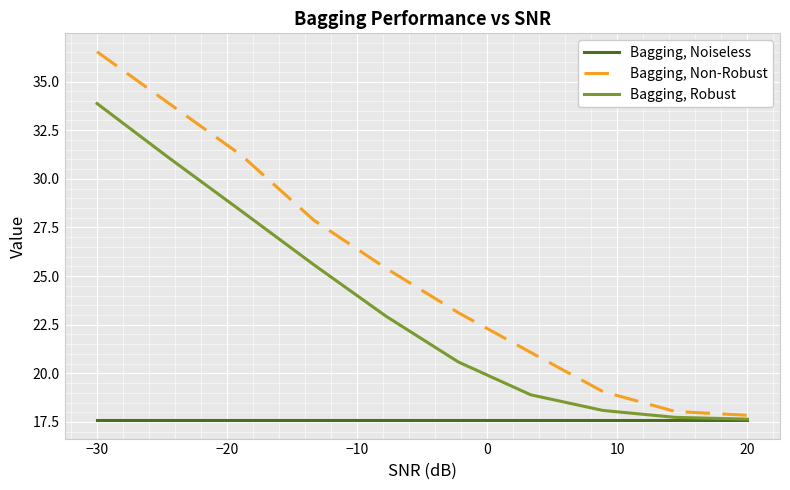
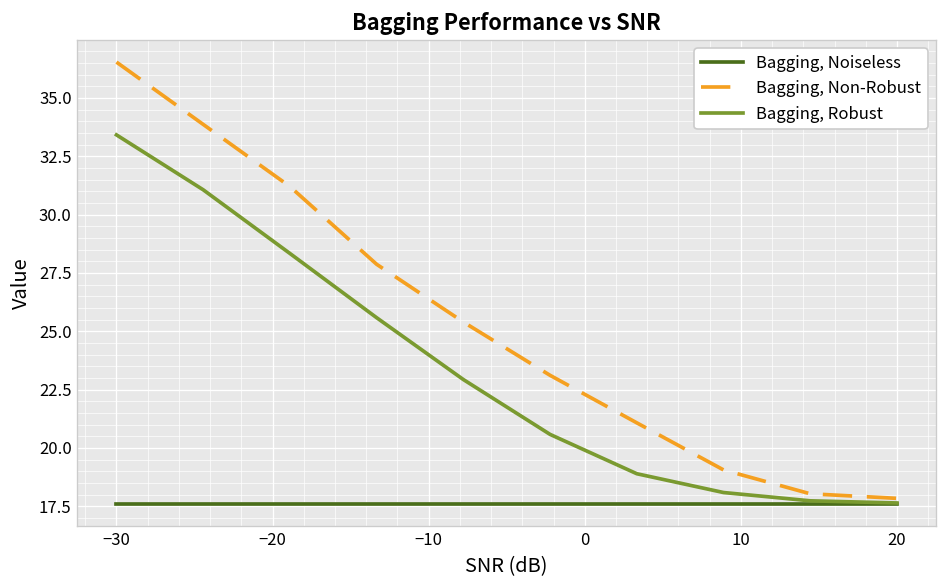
  {
    "Bagging, Noiseless": {
      "−30": 17.6
    },
    "Bagging, Non-Robust": {
      "−30": 36.5,
      "20": 17.8
    },
    "Bagging, Robust": {
-     "−30": 33.9
+     "−30": 33.4
    }
  }
